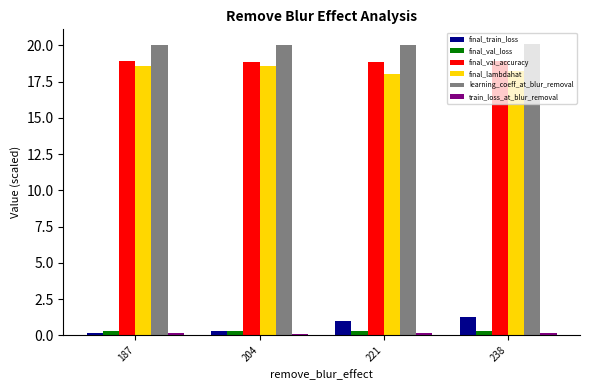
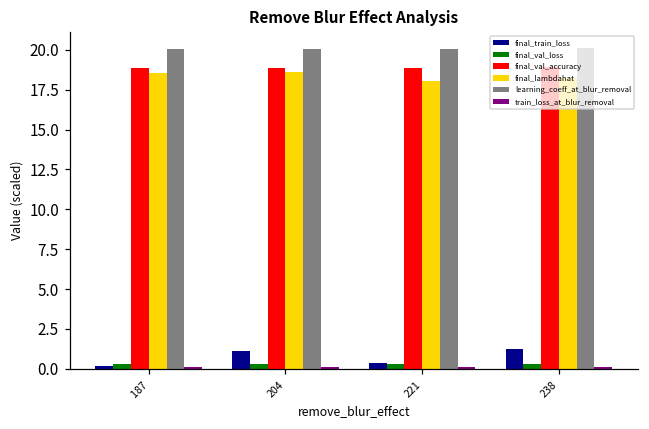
  {
    "final_train_loss": {
-     "204": 0.3,
-     "221": 1.0,
+     "204": 1.1,
+     "221": 0.4,
      "238": 1.2
    },
    "final_val_loss": {
      "187": 0.3,
      "204": 0.3,
      "221": 0.3,
      "238": 0.3
    },
    "final_val_accuracy": {
      "187": 18.9,
      "204": 18.8,
      "221": 18.9
    },
    "final_lambdahat": {
      "187": 18.6,
      "204": 18.6,
      "221": 18.0
    },
    "learning_coeff_at_blur_removal": {
      "187": 20.0,
      "204": 20.0,
      "221": 20.0
    }
  }
